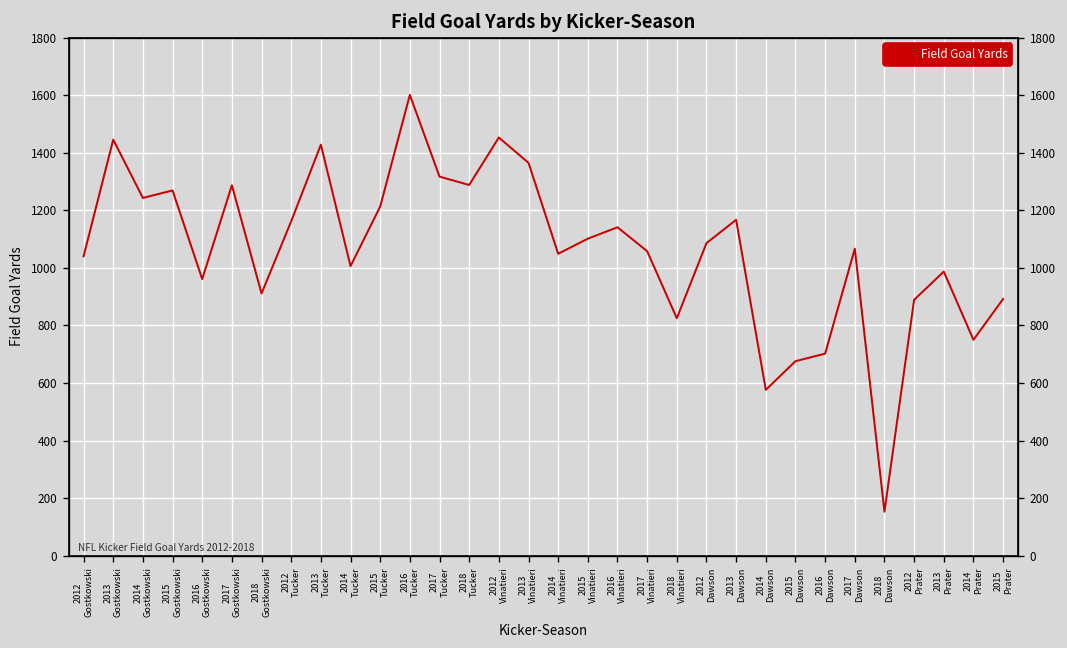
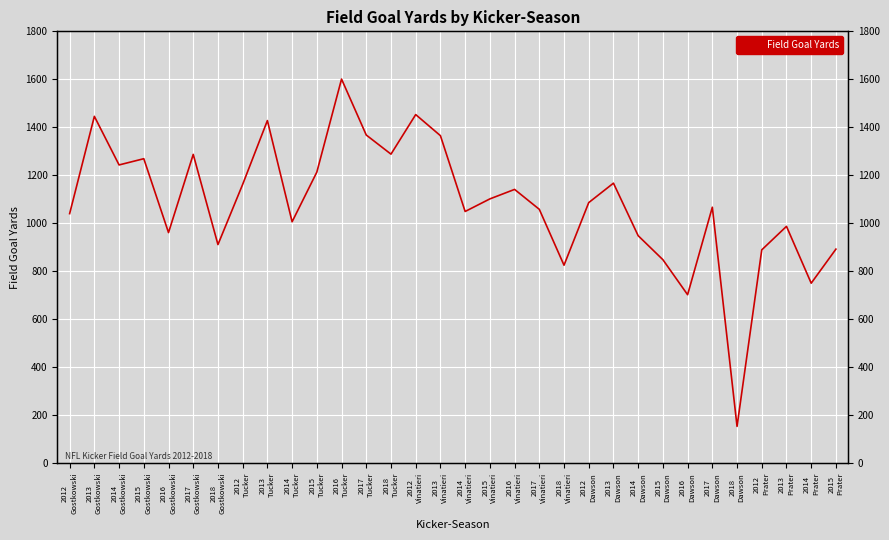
  {
    "2012 Gostkowski": 1040,
    "2013 Gostkowski": 1450,
    "2014 Gostkowski": 1240,
    "2015 Gostkowski": 1270,
    "2016 Gostkowski": 960,
    "2017 Gostkowski": 1290,
    "2018 Gostkowski": 910,
    "2012 Tucker": 1160,
    "2013 Tucker": 1430,
    "2014 Tucker": 1010,
    "2015 Tucker": 1210,
    "2016 Tucker": 1600,
-   "2017 Tucker": 1320,
+   "2017 Tucker": 1370,
    "2018 Tucker": 1290,
    "2012 Vinatieri": 1450,
    "2013 Vinatieri": 1370,
    "2014 Vinatieri": 1050,
    "2015 Vinatieri": 1100,
    "2016 Vinatieri": 1140,
    "2017 Vinatieri": 1060,
    "2018 Vinatieri": 830,
    "2012 Dawson": 1090,
    "2013 Dawson": 1170,
-   "2014 Dawson": 580,
-   "2015 Dawson": 680,
+   "2014 Dawson": 950,
+   "2015 Dawson": 850,
    "2016 Dawson": 700,
    "2017 Dawson": 1070,
    "2018 Dawson": 150,
    "2012 Prater": 890,
    "2013 Prater": 990,
    "2014 Prater": 750,
    "2015 Prater": 890
  }
